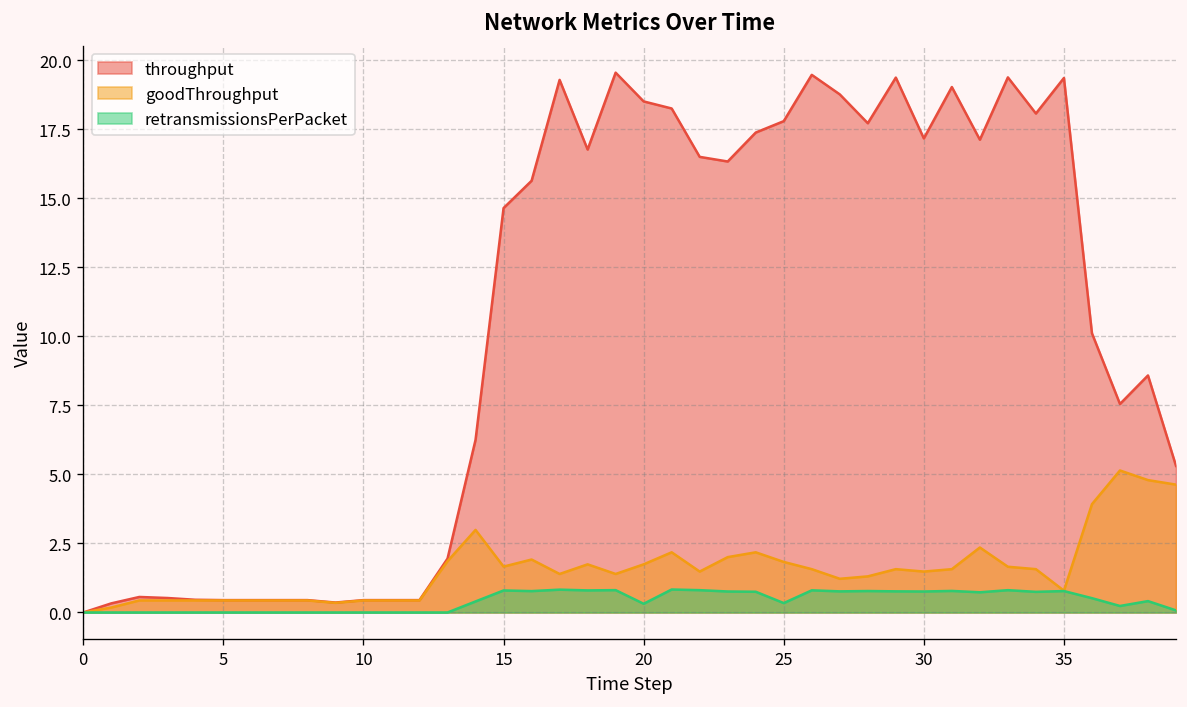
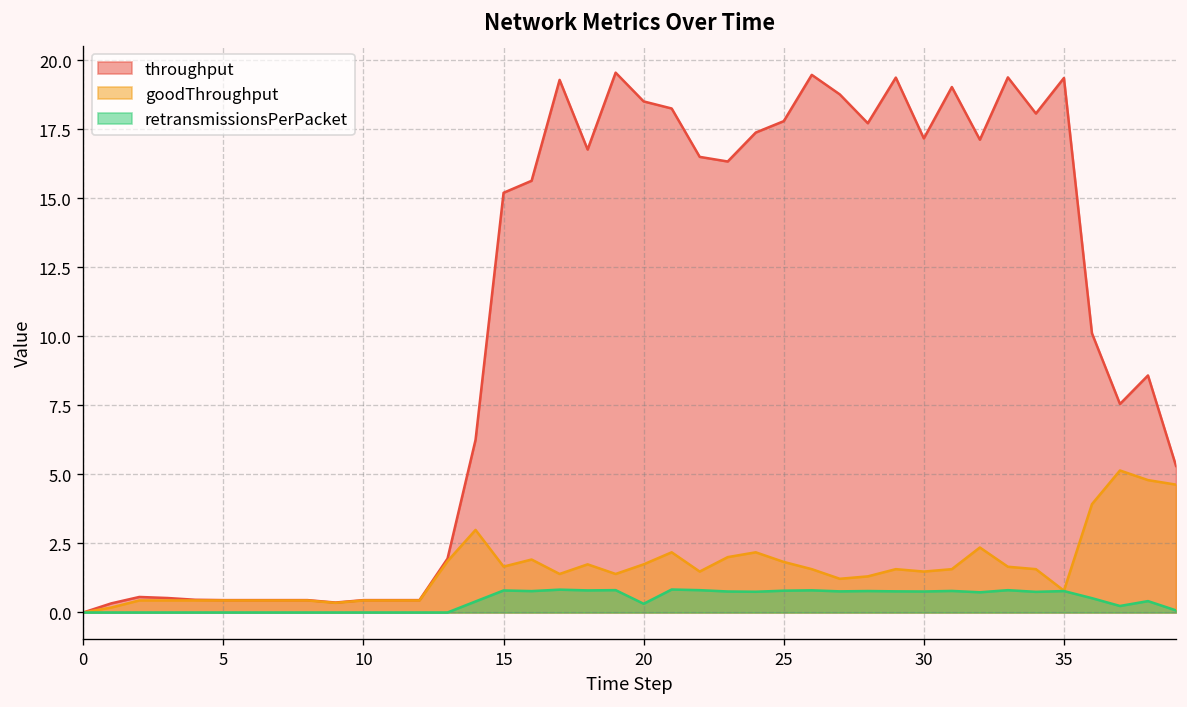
  {
    "throughput": {
-     "15": 14.7,
+     "15": 15.2,
      "20": 18.5,
      "25": 17.8,
      "30": 17.2,
      "35": 19.4
    },
    "goodThroughput": {
      "15": 1.7,
      "20": 1.7,
      "25": 1.8,
      "30": 1.5
    },
    "retransmissionsPerPacket": {
      "5": 0.0,
      "10": 0.0,
      "15": 0.8,
      "20": 0.3,
-     "25": 0.3,
+     "25": 0.8,
      "30": 0.8
    }
  }
